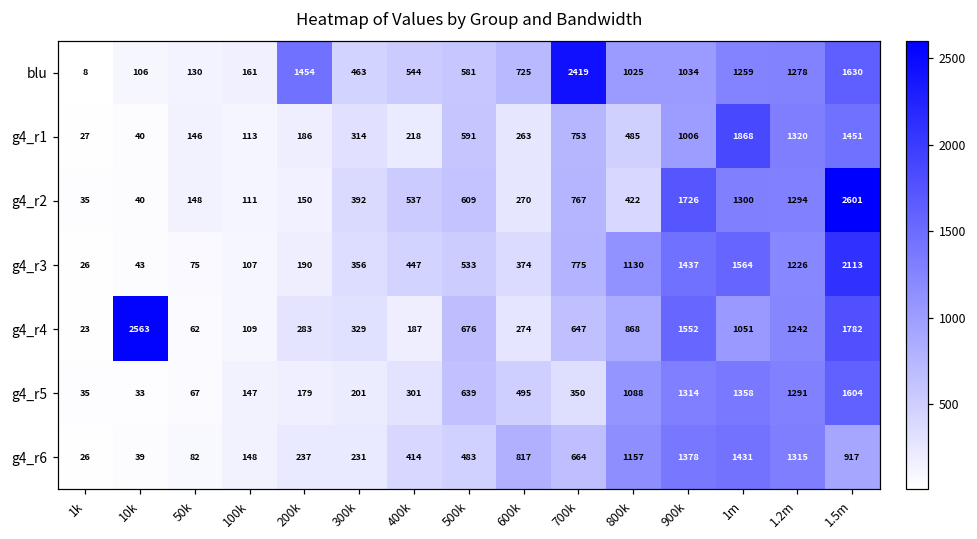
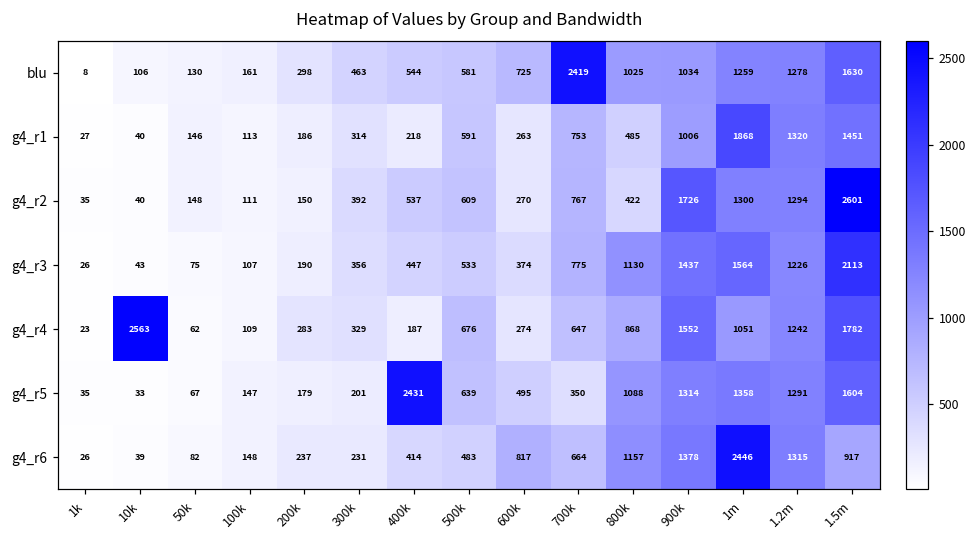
  {
    "blu": {
      "1k": 8,
      "10k": 106,
      "50k": 130,
      "100k": 161,
-     "200k": 1454,
+     "200k": 298,
      "300k": 463,
      "400k": 544,
      "500k": 581,
      "600k": 725,
      "700k": 2419,
      "800k": 1025,
      "900k": 1034,
      "1m": 1259,
      "1.2m": 1278,
      "1.5m": 1630
    },
    "g4_r1": {
      "1k": 27,
      "10k": 40,
      "50k": 146,
      "100k": 113,
      "200k": 186,
      "300k": 314,
      "400k": 218,
      "500k": 591,
      "600k": 263,
      "700k": 753,
      "800k": 485,
      "900k": 1006,
      "1m": 1868,
      "1.2m": 1320,
      "1.5m": 1451
    },
    "g4_r2": {
      "1k": 35,
      "10k": 40,
      "50k": 148,
      "100k": 111,
      "200k": 150,
      "300k": 392,
      "400k": 537,
      "500k": 609,
      "600k": 270,
      "700k": 767,
      "800k": 422,
      "900k": 1726,
      "1m": 1300,
      "1.2m": 1294,
      "1.5m": 2601
    },
    "g4_r3": {
      "1k": 26,
      "10k": 43,
      "50k": 75,
      "100k": 107,
      "200k": 190,
      "300k": 356,
      "400k": 447,
      "500k": 533,
      "600k": 374,
      "700k": 775,
      "800k": 1130,
      "900k": 1437,
      "1m": 1564,
      "1.2m": 1226,
      "1.5m": 2113
    },
    "g4_r4": {
      "1k": 23,
      "10k": 2563,
      "50k": 62,
      "100k": 109,
      "200k": 283,
      "300k": 329,
      "400k": 187,
      "500k": 676,
      "600k": 274,
      "700k": 647,
      "800k": 868,
      "900k": 1552,
      "1m": 1051,
      "1.2m": 1242,
      "1.5m": 1782
    },
    "g4_r5": {
      "1k": 35,
      "10k": 33,
      "50k": 67,
      "100k": 147,
      "200k": 179,
      "300k": 201,
-     "400k": 301,
+     "400k": 2431,
      "500k": 639,
      "600k": 495,
      "700k": 350,
      "800k": 1088,
      "900k": 1314,
      "1m": 1358,
      "1.2m": 1291,
      "1.5m": 1604
    },
    "g4_r6": {
      "1k": 26,
      "10k": 39,
      "50k": 82,
      "100k": 148,
      "200k": 237,
      "300k": 231,
      "400k": 414,
      "500k": 483,
      "600k": 817,
      "700k": 664,
      "800k": 1157,
      "900k": 1378,
-     "1m": 1431,
+     "1m": 2446,
      "1.2m": 1315,
      "1.5m": 917
    }
  }
